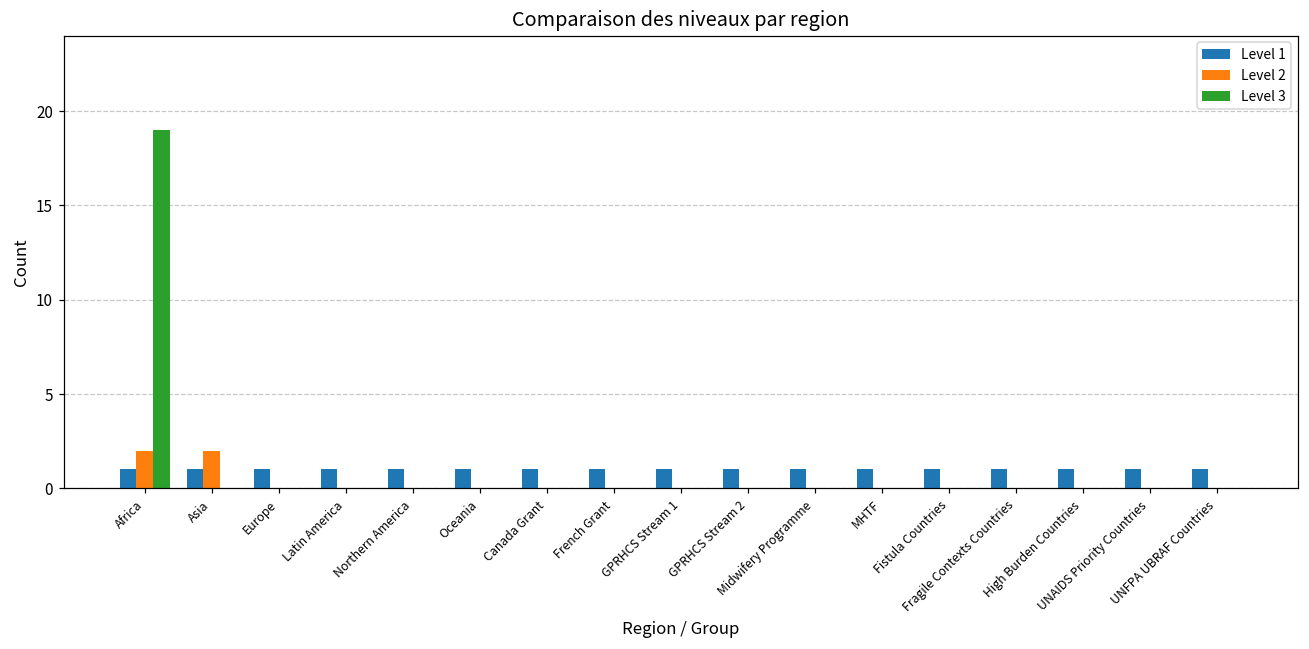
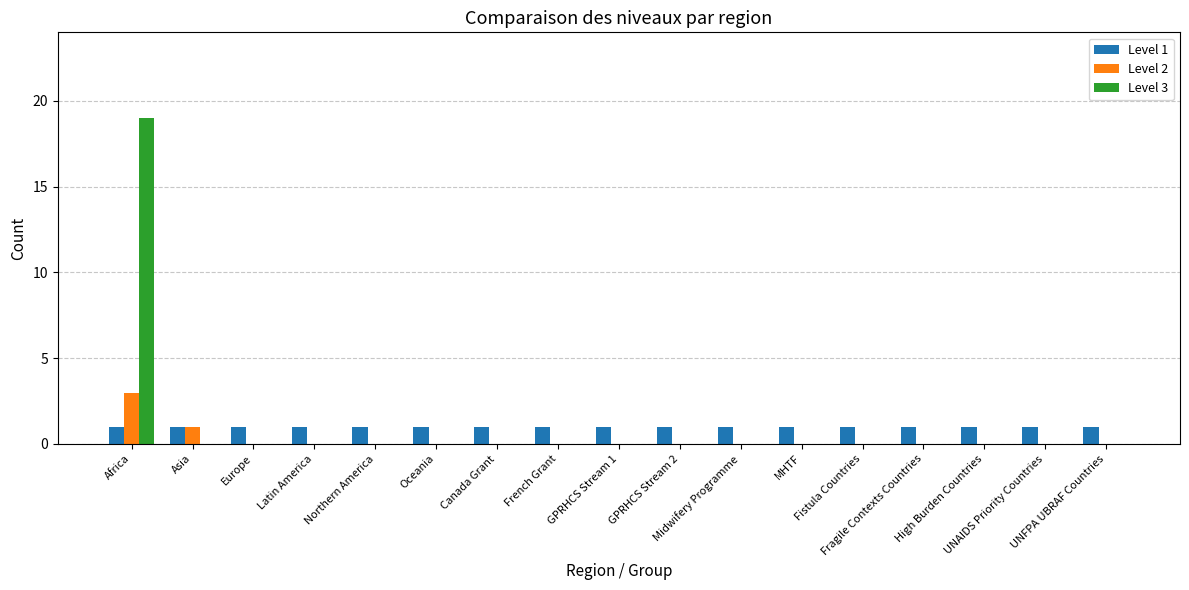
  {
    "Level 1": {
      "Africa": 1,
      "Asia": 1,
      "Europe": 1,
      "Latin America": 1,
      "Northern America": 1,
      "Oceania": 1,
      "Canada Grant": 1,
      "French Grant": 1,
      "GPRHCS Stream 1": 1,
      "GPRHCS Stream 2": 1,
      "Midwifery Programme": 1,
      "MHTF": 1,
      "Fistula Countries": 1,
      "Fragile Contexts Countries": 1,
      "High Burden Countries": 1,
      "UNAIDS Priority Countries": 1,
      "UNFPA UBRAF Countries": 1
    },
    "Level 2": {
-     "Africa": 2,
-     "Asia": 2,
+     "Africa": 3,
+     "Asia": 1,
      "Europe": 0,
      "Latin America": 0,
      "Northern America": 0,
      "Oceania": 0,
      "Canada Grant": 0,
      "French Grant": 0,
      "GPRHCS Stream 1": 0,
      "GPRHCS Stream 2": 0,
      "Midwifery Programme": 0,
      "MHTF": 0,
      "Fistula Countries": 0,
      "Fragile Contexts Countries": 0,
      "High Burden Countries": 0,
      "UNAIDS Priority Countries": 0,
      "UNFPA UBRAF Countries": 0
    },
    "Level 3": {
      "Africa": 19,
      "Asia": 0,
      "Europe": 0,
      "Latin America": 0,
      "Northern America": 0,
      "Oceania": 0,
      "Canada Grant": 0,
      "French Grant": 0,
      "GPRHCS Stream 1": 0,
      "GPRHCS Stream 2": 0,
      "Midwifery Programme": 0,
      "MHTF": 0,
      "Fistula Countries": 0,
      "Fragile Contexts Countries": 0,
      "High Burden Countries": 0,
      "UNAIDS Priority Countries": 0,
      "UNFPA UBRAF Countries": 0
    }
  }
